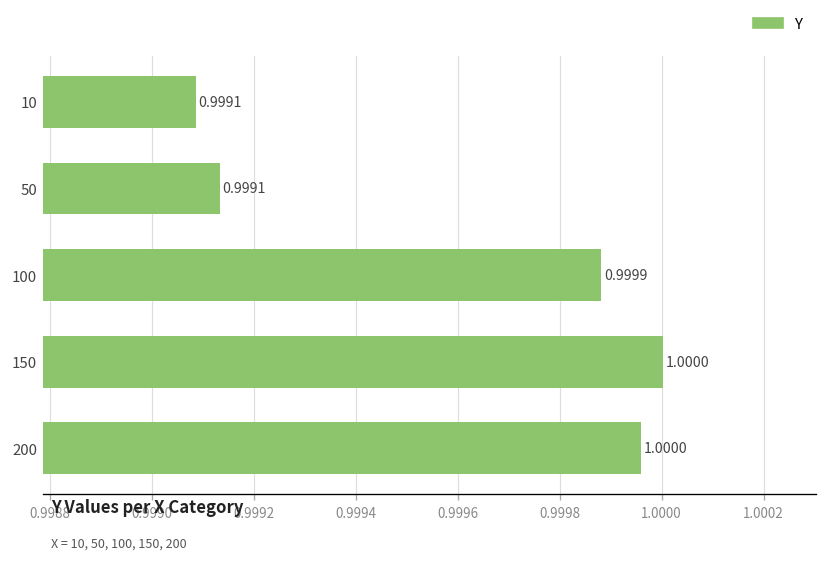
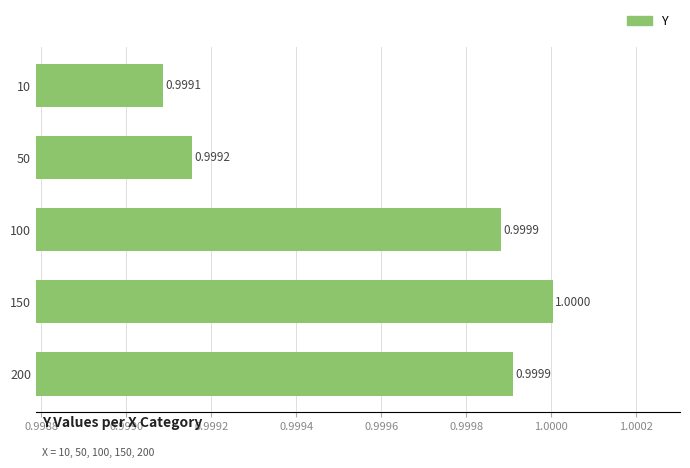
  {
    "10": 0.9991,
-   "50": 0.9991,
+   "50": 0.9992,
    "100": 0.9999,
    "150": 1.0000,
-   "200": 1.0000
+   "200": 0.9999
  }
